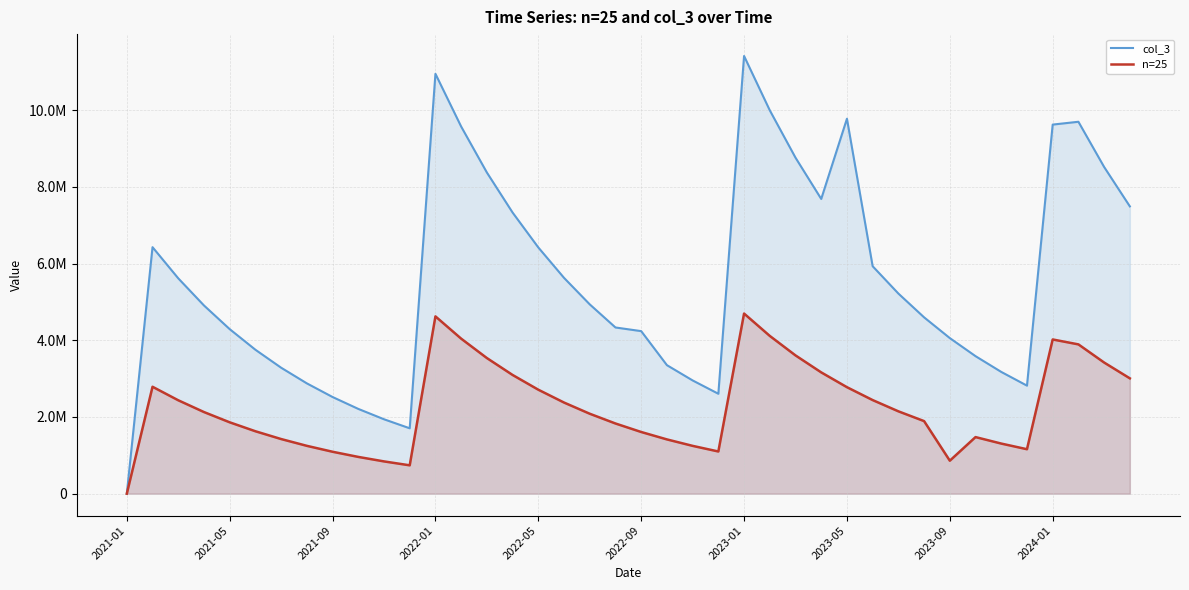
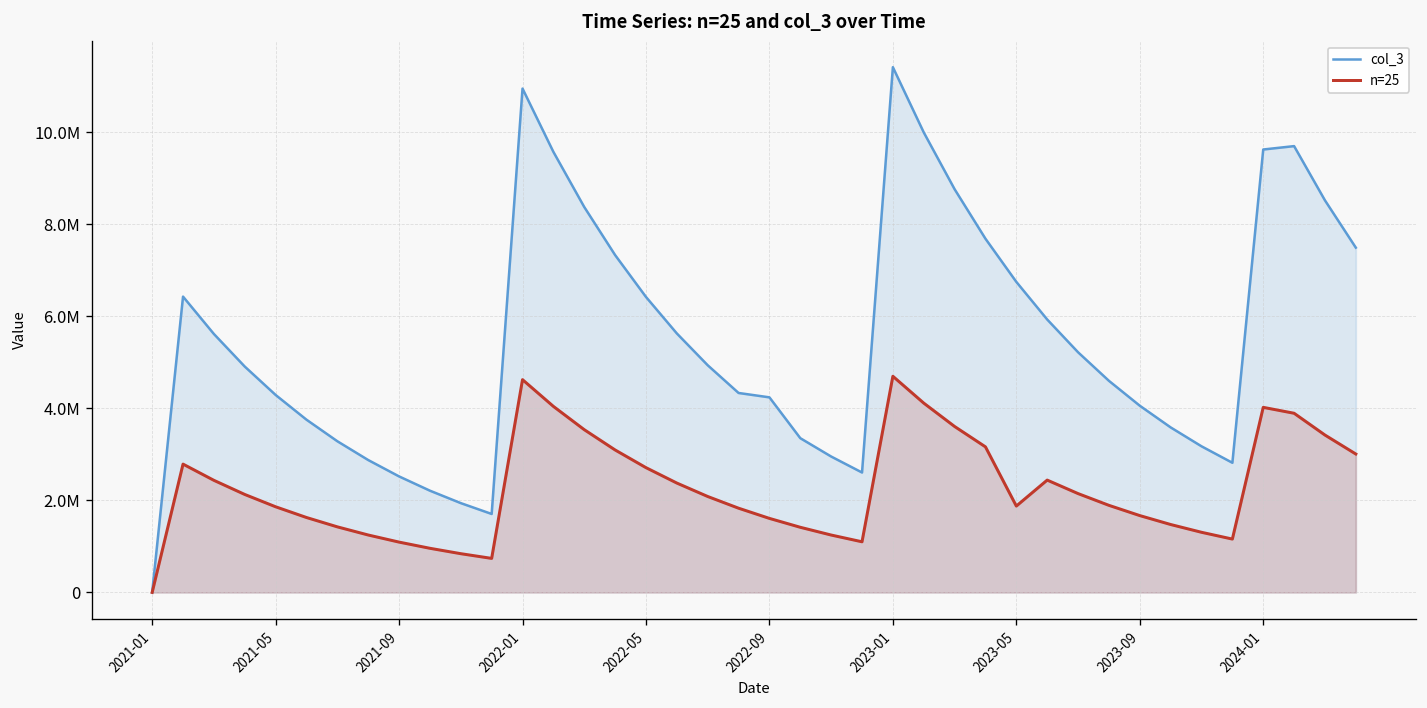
  {
    "col_3": {
      "2021-05": 4300000,
      "2021-09": 2500000,
      "2022-01": 10900000,
      "2022-05": 6400000,
      "2022-09": 4200000,
      "2023-01": 11400000,
-     "2023-05": 9800000,
+     "2023-05": 6700000,
      "2023-09": 4100000,
      "2024-01": 9600000
    },
    "n=25": {
      "2021-05": 1900000,
      "2021-09": 1100000,
      "2022-01": 4600000,
      "2022-05": 2700000,
      "2022-09": 1600000,
      "2023-01": 4700000,
-     "2023-05": 2800000,
-     "2023-09": 900000,
+     "2023-05": 1900000,
+     "2023-09": 1700000,
      "2024-01": 4000000
    }
  }
